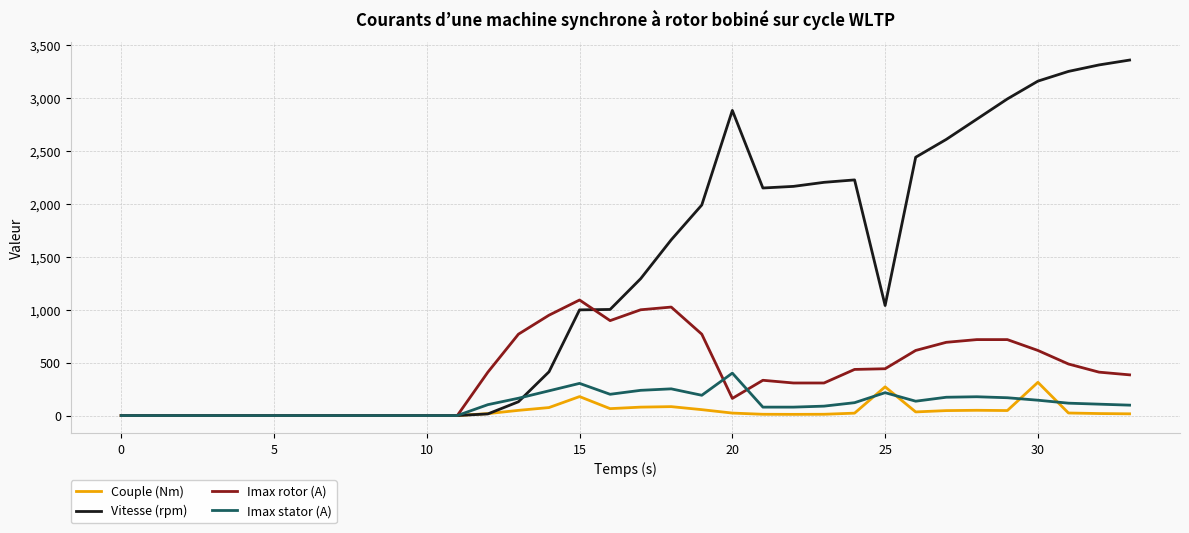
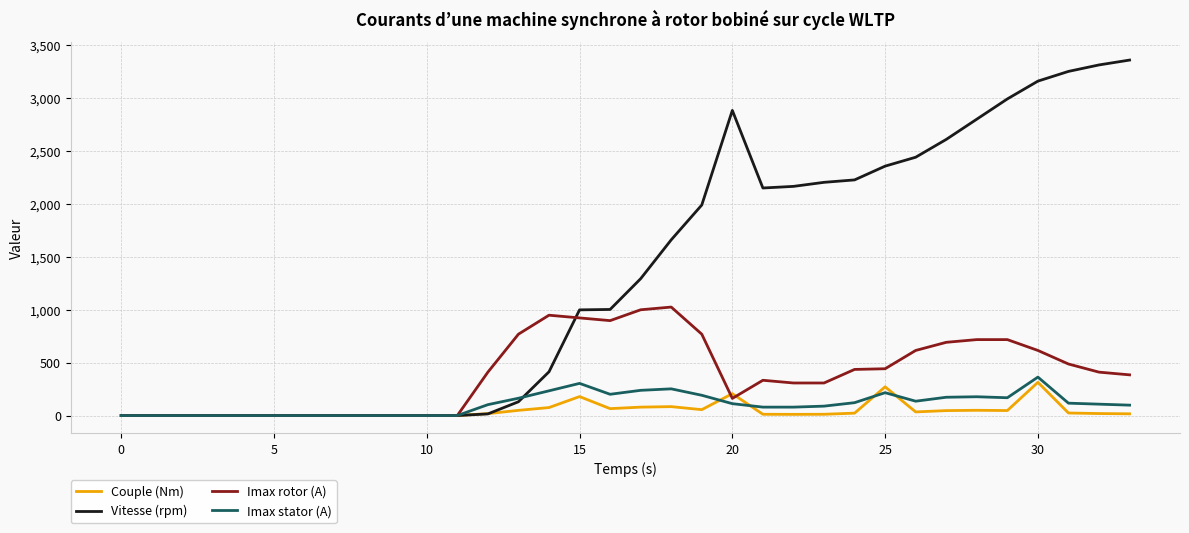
  {
    "Couple (Nm)": {
      "15": "180",
-     "20": "20",
+     "20": "210",
      "25": "270",
      "30": "310"
    },
    "Vitesse (rpm)": {
      "15": "1,000",
      "20": "2,890",
-     "25": "1,040",
+     "25": "2,360",
      "30": "3,160"
    },
    "Imax rotor (A)": {
-     "15": "1,090",
+     "15": "920",
      "20": "160",
      "25": "440",
      "30": "620"
    },
    "Imax stator (A)": {
      "15": "300",
-     "20": "400",
+     "20": "110",
      "25": "220",
-     "30": "140"
+     "30": "360"
    }
  }
